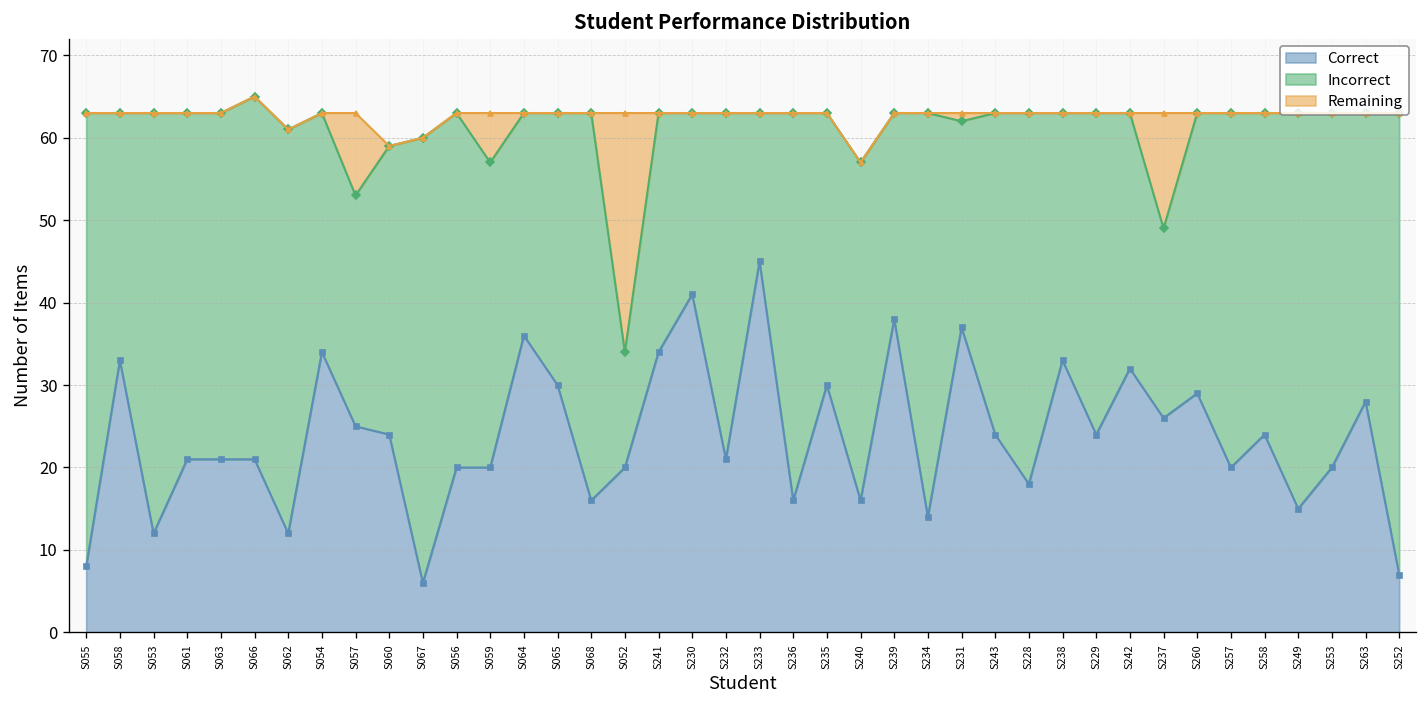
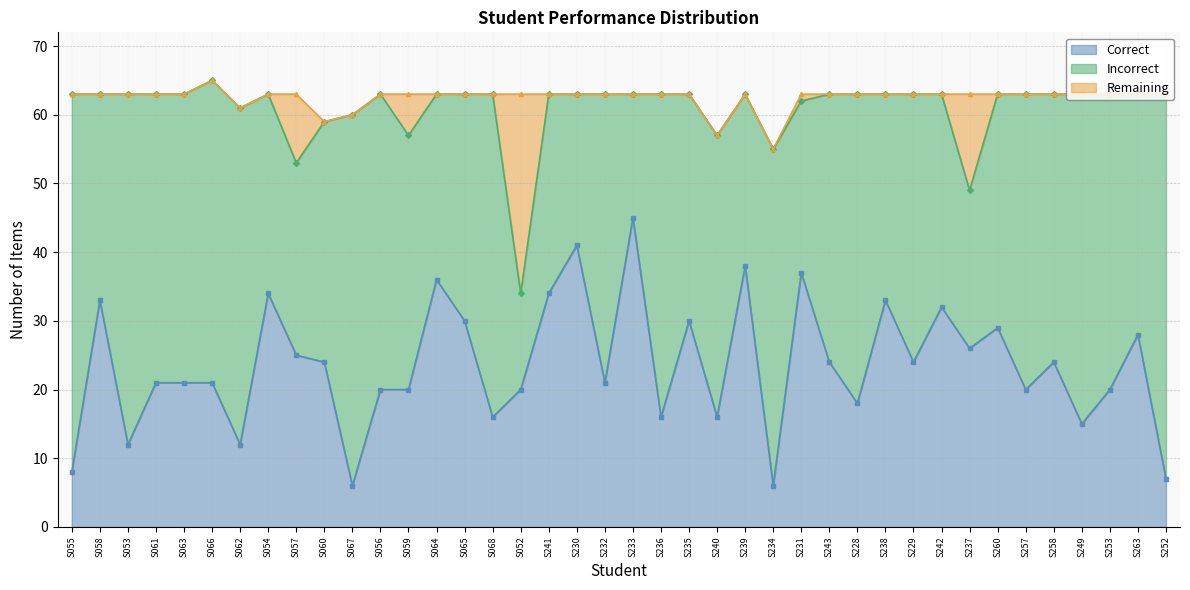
  {
    "Correct": {
      "S055": 8,
      "S058": 33,
      "S053": 12,
      "S061": 21,
      "S063": 21,
      "S066": 21,
      "S062": 12,
      "S054": 34,
      "S057": 25,
      "S060": 24,
      "S067": 6,
      "S056": 20,
      "S059": 20,
      "S064": 36,
      "S065": 30,
      "S068": 16,
      "S052": 20,
      "S241": 34,
      "S230": 41,
      "S232": 21,
      "S233": 45,
      "S236": 16,
      "S235": 30,
      "S240": 16,
      "S239": 38,
-     "S234": 14,
+     "S234": 6,
      "S231": 37,
      "S243": 24,
      "S228": 18,
      "S238": 33,
      "S229": 24,
      "S242": 32,
      "S237": 26,
      "S260": 29,
      "S257": 20,
      "S258": 24,
      "S249": 15,
      "S253": 20,
      "S263": 28,
      "S252": 7
    },
    "Incorrect": {
      "S057": 28,
      "S059": 37,
      "S052": 14,
      "S231": 25,
      "S237": 23
    },
    "Remaining": {
      "S057": 10,
      "S059": 6,
      "S052": 29,
      "S231": 1,
      "S237": 14
    }
  }
